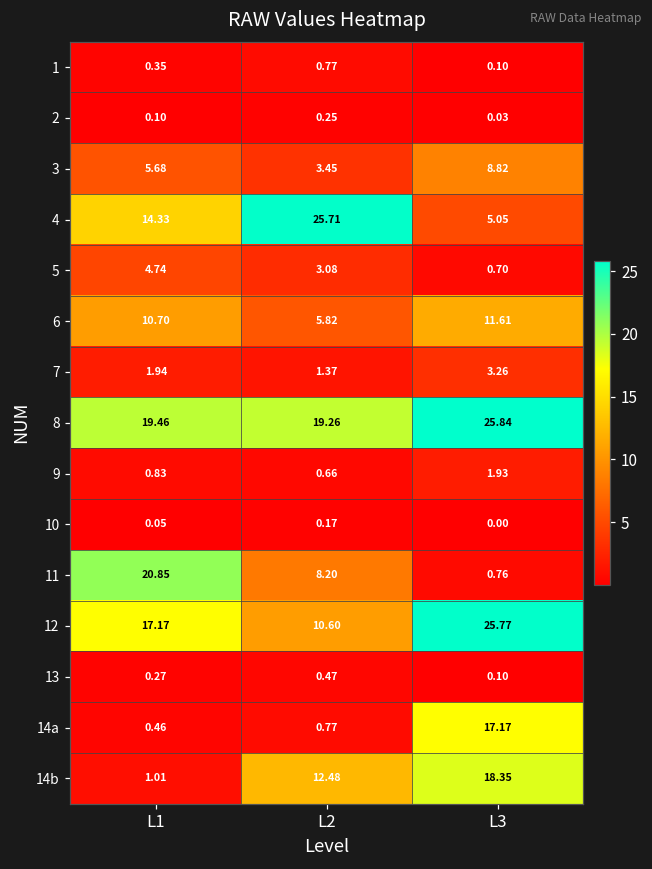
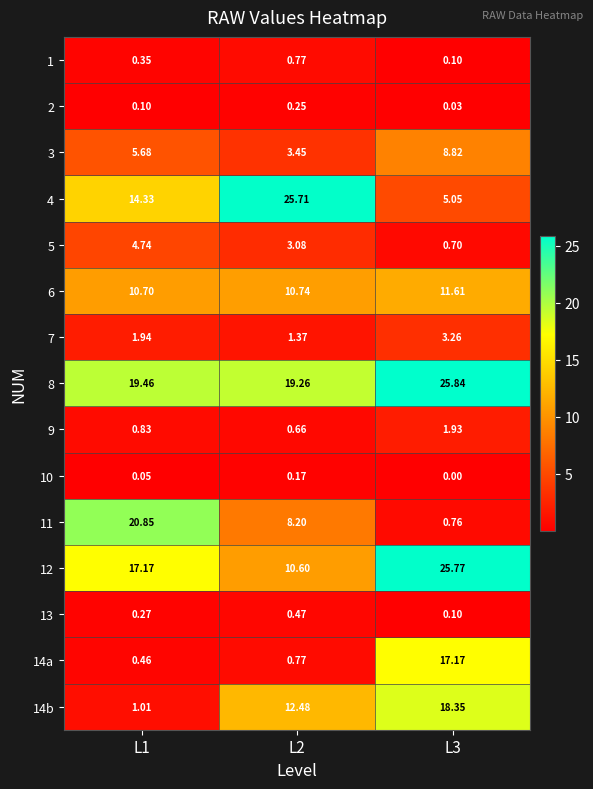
  {
    "1": {
      "L1": 0.35,
      "L2": 0.77,
      "L3": 0.10
    },
    "2": {
      "L1": 0.10,
      "L2": 0.25,
      "L3": 0.03
    },
    "3": {
      "L1": 5.68,
      "L2": 3.45,
      "L3": 8.82
    },
    "4": {
      "L1": 14.33,
      "L2": 25.71,
      "L3": 5.05
    },
    "5": {
      "L1": 4.74,
      "L2": 3.08,
      "L3": 0.70
    },
    "6": {
      "L1": 10.70,
-     "L2": 5.82,
+     "L2": 10.74,
      "L3": 11.61
    },
    "7": {
      "L1": 1.94,
      "L2": 1.37,
      "L3": 3.26
    },
    "8": {
      "L1": 19.46,
      "L2": 19.26,
      "L3": 25.84
    },
    "9": {
      "L1": 0.83,
      "L2": 0.66,
      "L3": 1.93
    },
    "10": {
      "L1": 0.05,
      "L2": 0.17,
      "L3": 0.00
    },
    "11": {
      "L1": 20.85,
      "L2": 8.20,
      "L3": 0.76
    },
    "12": {
      "L1": 17.17,
      "L2": 10.60,
      "L3": 25.77
    },
    "13": {
      "L1": 0.27,
      "L2": 0.47,
      "L3": 0.10
    },
    "14a": {
      "L1": 0.46,
      "L2": 0.77,
      "L3": 17.17
    },
    "14b": {
      "L1": 1.01,
      "L2": 12.48,
      "L3": 18.35
    }
  }
